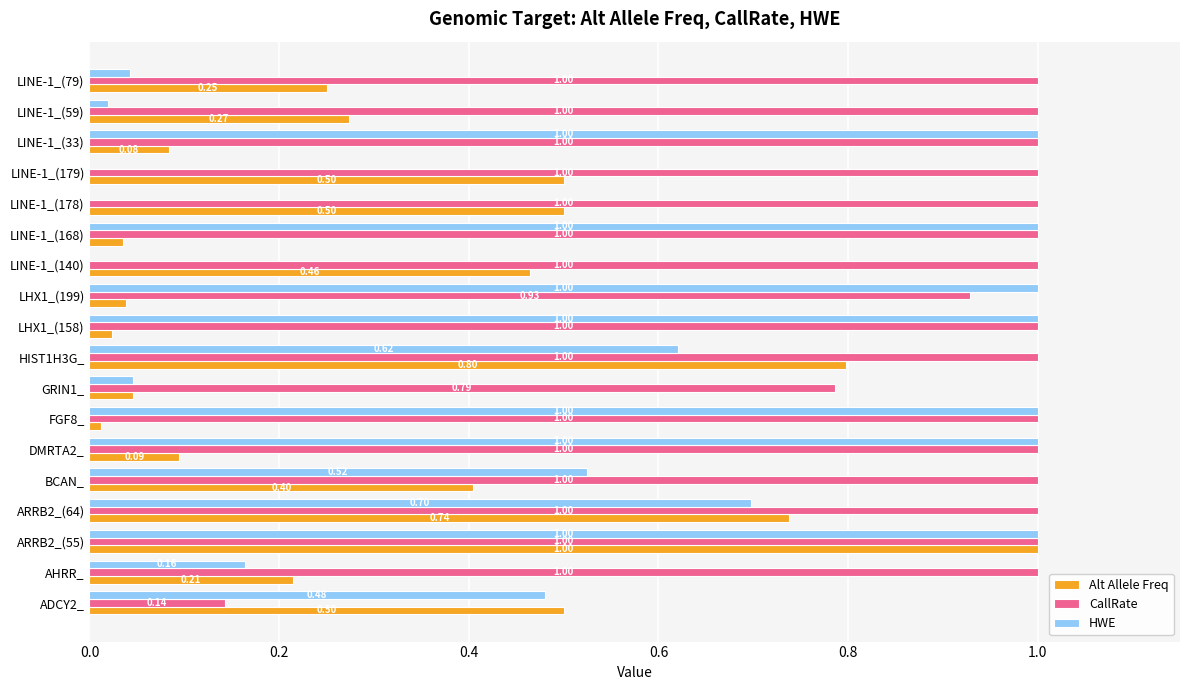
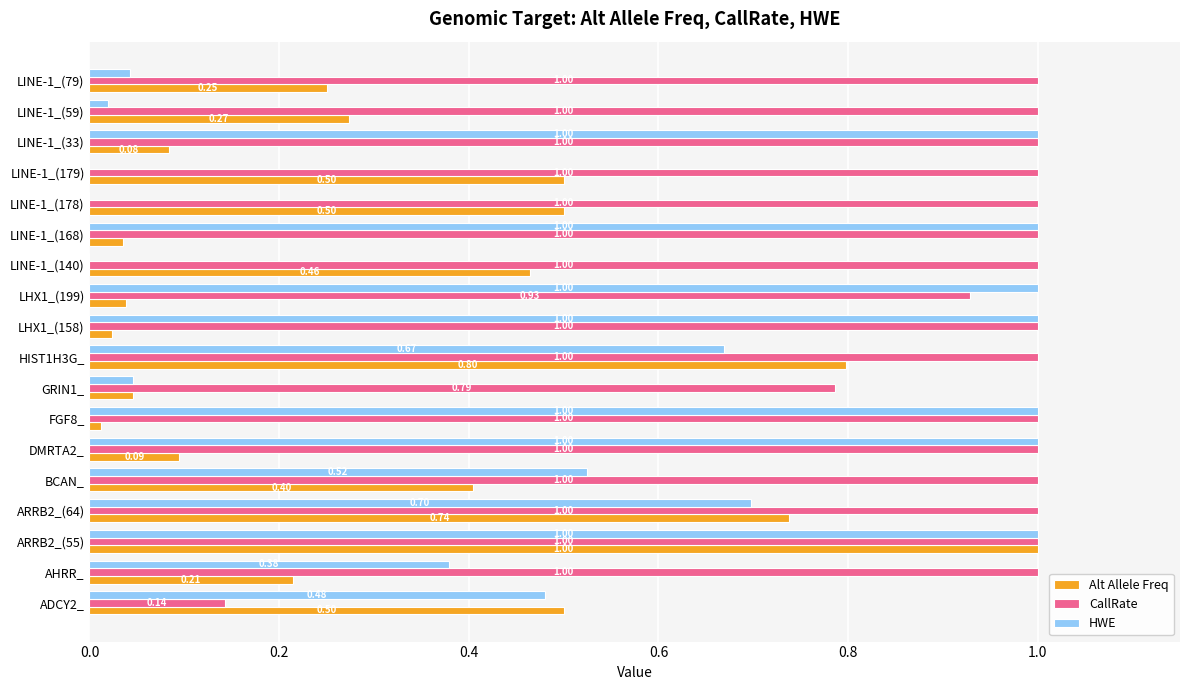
  {
    "Alt Allele Freq": {
      "LINE-1_(79)": 0.25,
      "LINE-1_(59)": 0.27,
      "LINE-1_(33)": 0.08,
      "LINE-1_(179)": 0.50,
      "LINE-1_(178)": 0.50,
      "LINE-1_(140)": 0.46,
      "HIST1H3G_": 0.80,
      "DMRTA2_": 0.09,
      "BCAN_": 0.40,
      "ARRB2_(64)": 0.74,
      "AHRR_": 0.21
    },
    "CallRate": {
      "LINE-1_(59)": 1.00,
      "LINE-1_(168)": 1.00,
      "LINE-1_(140)": 1.00,
      "LHX1_(199)": 0.93,
      "LHX1_(158)": 1.00,
      "HIST1H3G_": 1.00,
      "GRIN1_": 0.79,
      "FGF8_": 1.00,
      "DMRTA2_": 1.00,
      "BCAN_": 1.00,
      "ARRB2_(64)": 1.00,
      "AHRR_": 1.00,
      "ADCY2_": 0.14
    },
    "HWE": {
-     "HIST1H3G_": 0.62,
+     "HIST1H3G_": 0.67,
      "BCAN_": 0.52,
      "ARRB2_(64)": 0.70,
-     "AHRR_": 0.16
+     "AHRR_": 0.38
    }
  }
